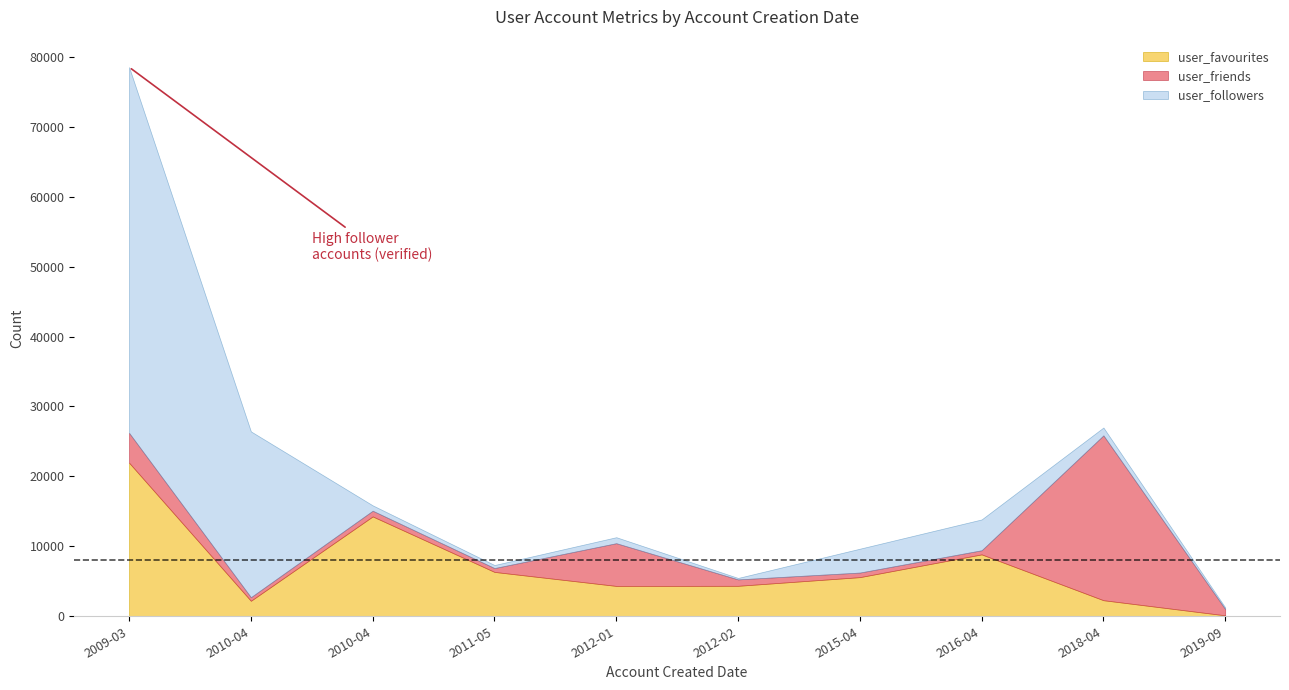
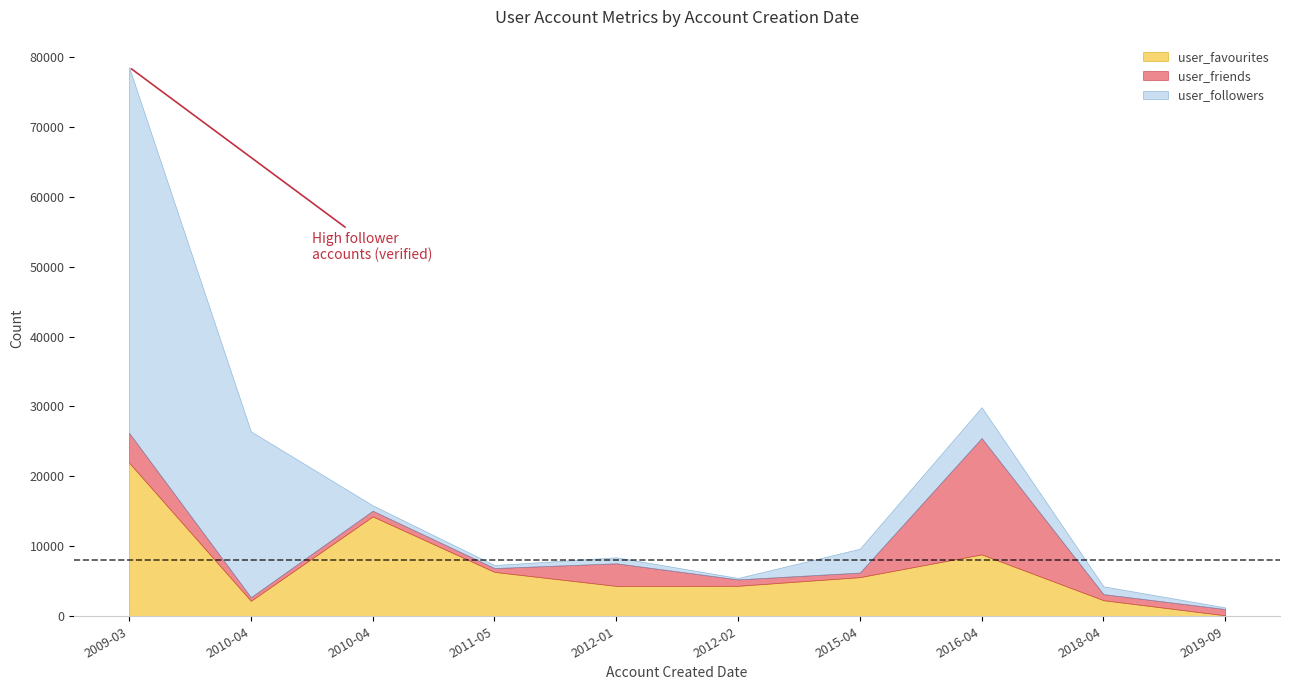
  {
    "user_favourites": {
      "2009-03": 22000,
      "2011-05": 6000,
      "2012-01": 4000,
      "2012-02": 4000,
      "2015-04": 6000,
      "2016-04": 9000,
      "2018-04": 2000
    },
    "user_friends": {
      "2009-03": 4000,
      "2011-05": 1000,
-     "2012-01": 6000,
+     "2012-01": 3000,
      "2015-04": 1000,
-     "2016-04": 1000,
-     "2018-04": 24000
+     "2016-04": 17000,
+     "2018-04": 1000
    },
    "user_followers": {
      "2009-03": 52000,
      "2011-05": 0,
      "2012-01": 1000,
      "2015-04": 3000,
      "2016-04": 4000,
      "2018-04": 1000
    }
  }
